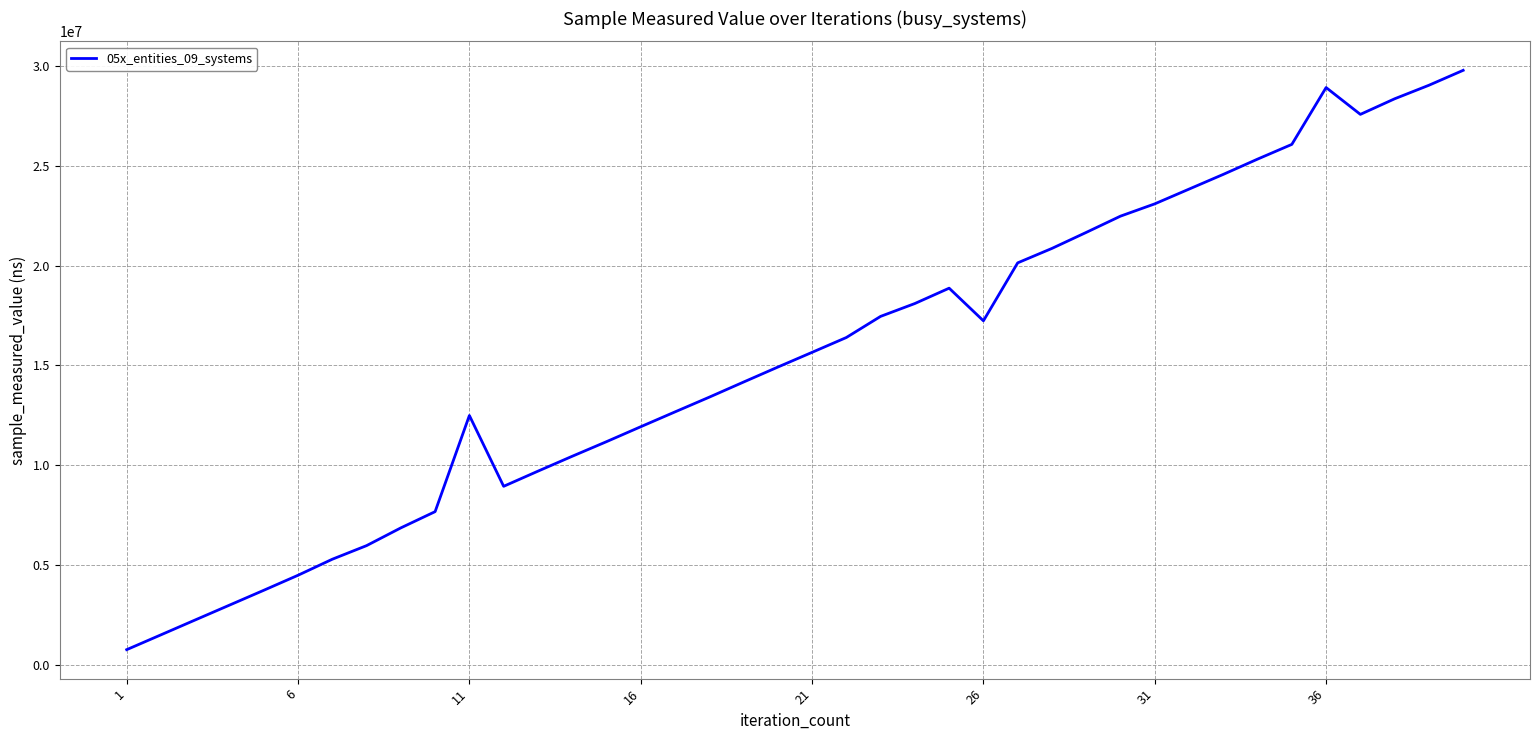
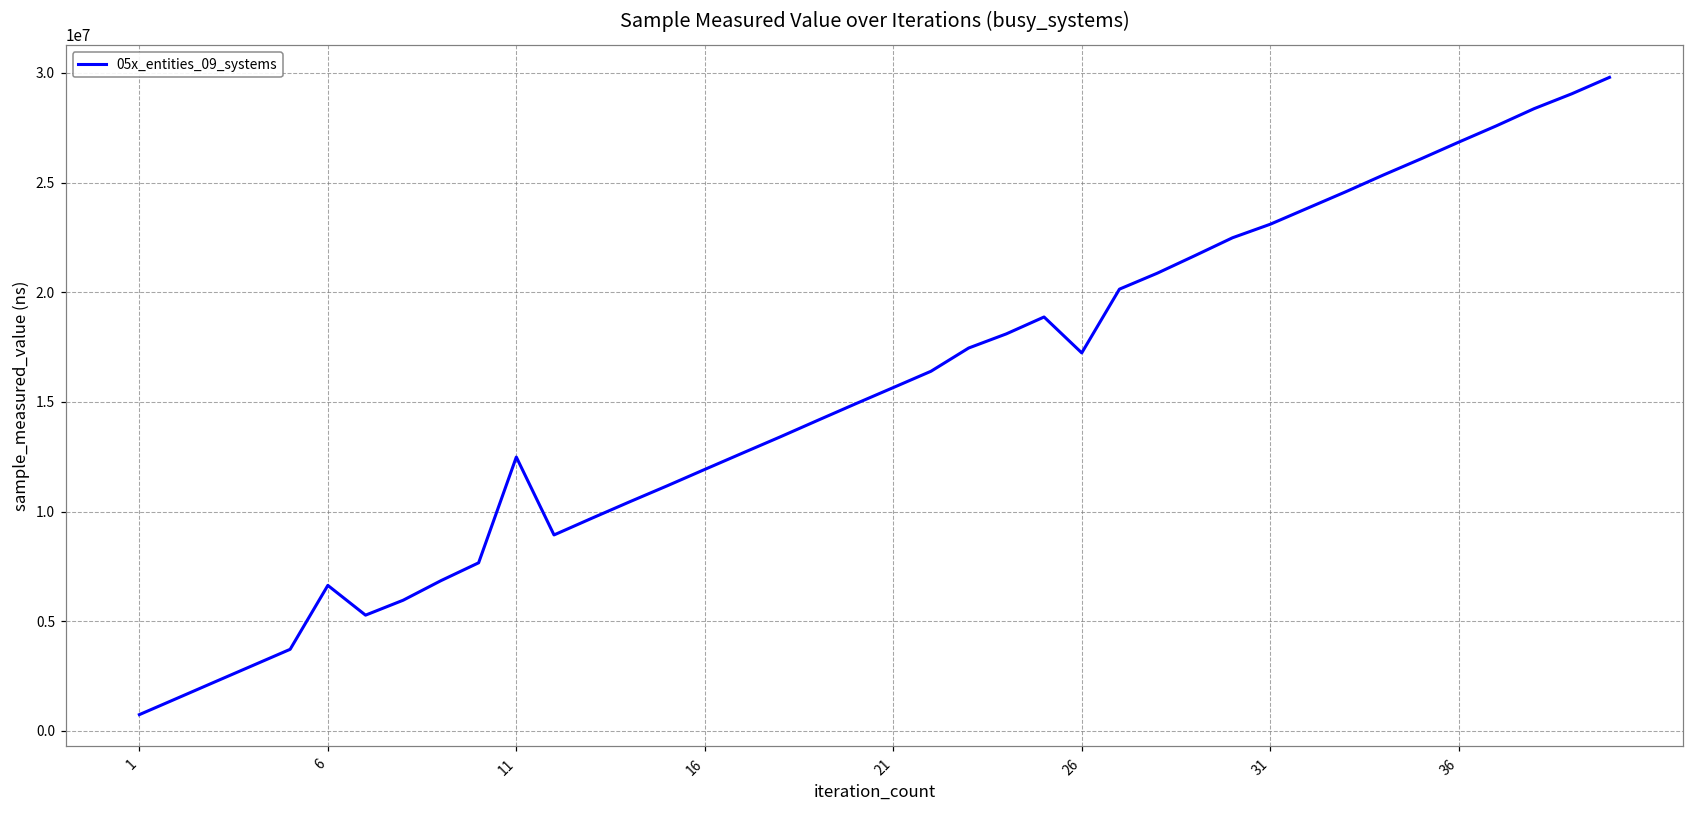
  {
    "1": 700000,
-   "6": 4500000,
+   "6": 6600000,
    "11": 12500000,
    "16": 11900000,
    "21": 15700000,
    "26": 17200000,
    "31": 23100000,
-   "36": 28900000
+   "36": 26800000
  }
